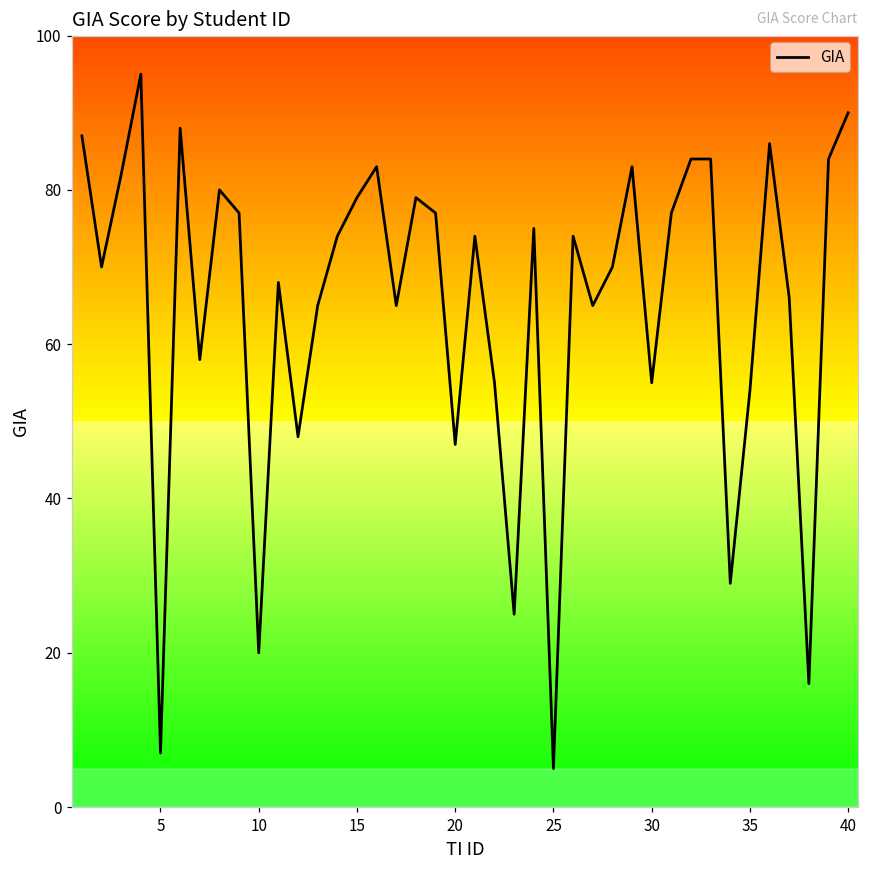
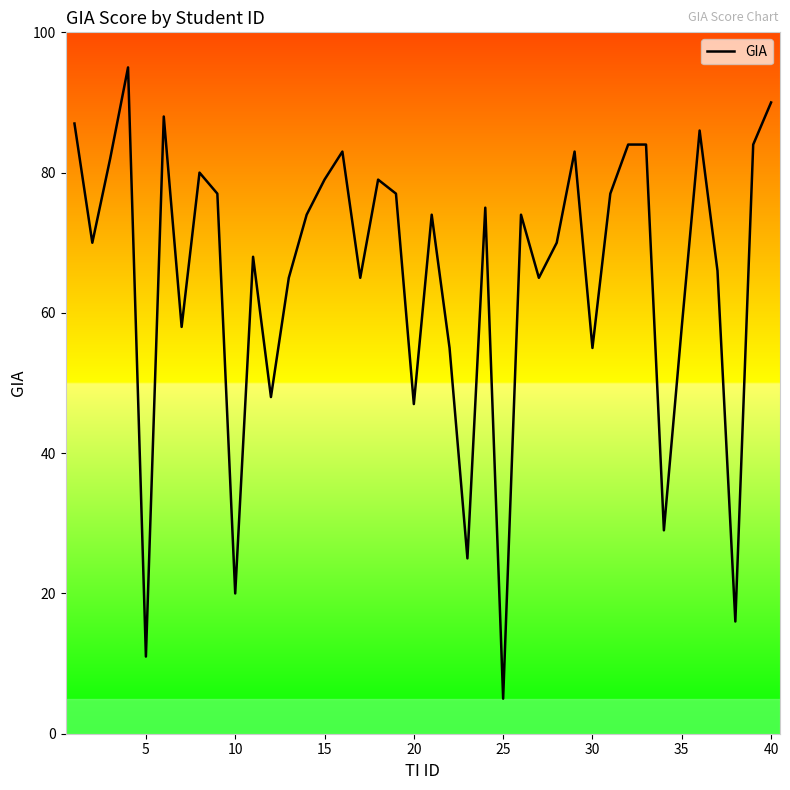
  {
-   "5": 7,
+   "5": 11,
    "10": 20,
    "15": 79,
    "20": 47,
    "30": 55,
-   "35": 54,
+   "35": 58,
    "40": 90
  }
